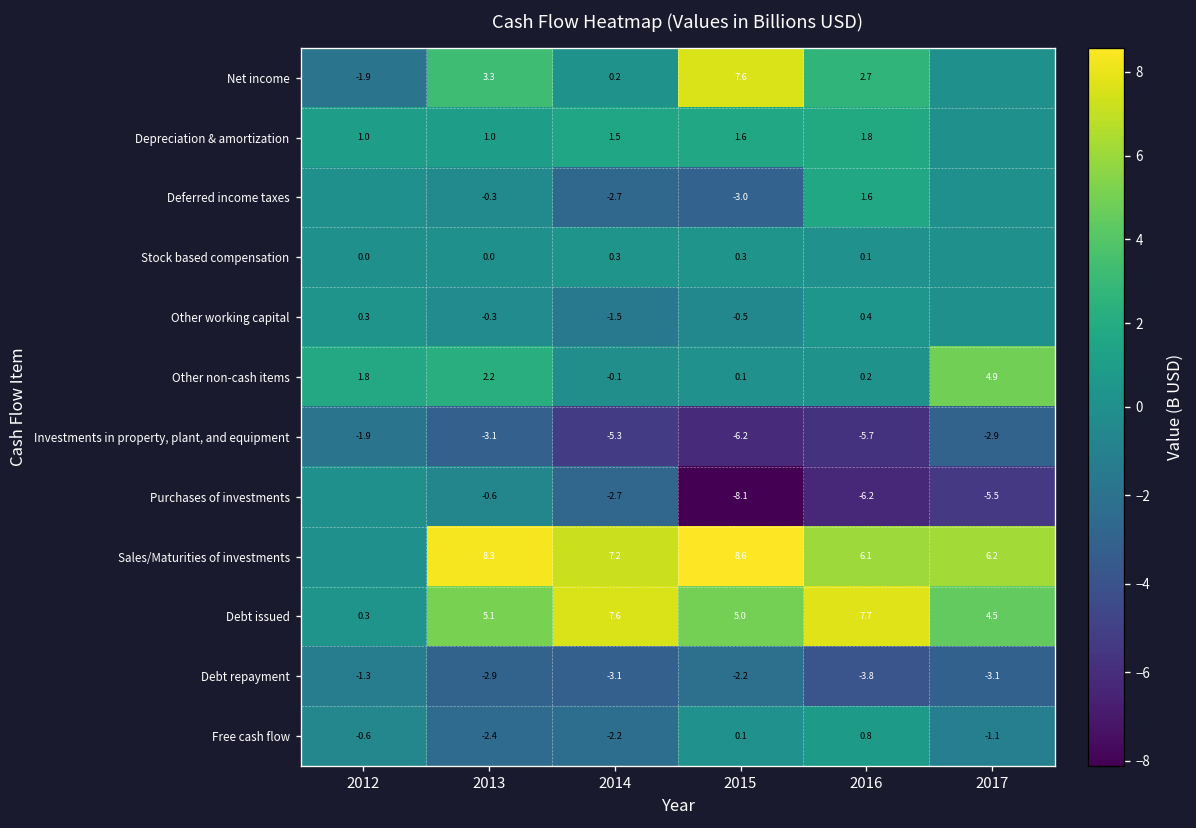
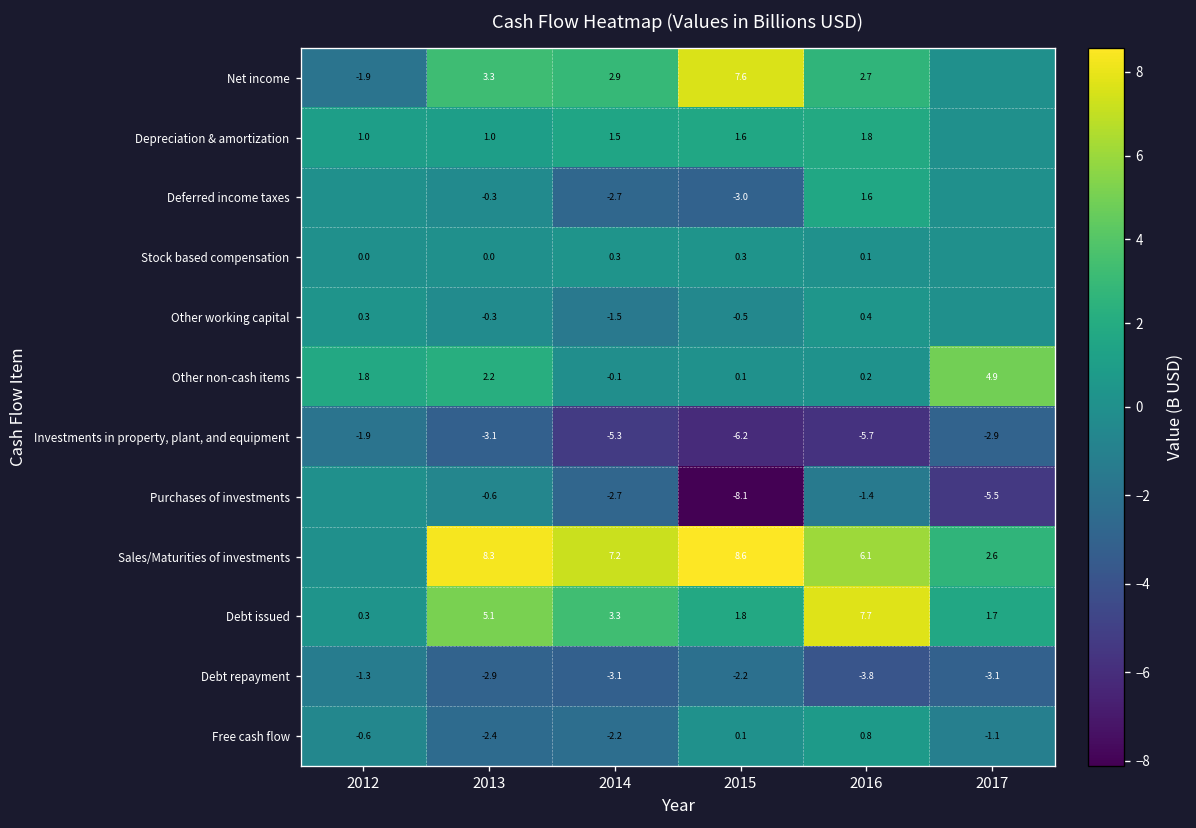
  {
    "Net income": {
      "2012": -1.9,
      "2013": 3.3,
-     "2014": 0.2,
+     "2014": 2.9,
      "2015": 7.6,
      "2016": 2.7
    },
    "Depreciation & amortization": {
      "2012": 1.0,
      "2013": 1.0,
      "2014": 1.5,
      "2015": 1.6,
      "2016": 1.8
    },
    "Deferred income taxes": {
      "2013": -0.3,
      "2014": -2.7,
      "2015": -3.0,
      "2016": 1.6
    },
    "Stock based compensation": {
      "2012": 0.0,
      "2013": 0.0,
      "2014": 0.3,
      "2015": 0.3,
      "2016": 0.1
    },
    "Other working capital": {
      "2012": 0.3,
      "2013": -0.3,
      "2014": -1.5,
      "2015": -0.5,
      "2016": 0.4
    },
    "Other non-cash items": {
      "2012": 1.8,
      "2013": 2.2,
      "2014": -0.1,
      "2015": 0.1,
      "2016": 0.2,
      "2017": 4.9
    },
    "Investments in property, plant, and equipment": {
      "2012": -1.9,
      "2013": -3.1,
      "2014": -5.3,
      "2015": -6.2,
      "2016": -5.7,
      "2017": -2.9
    },
    "Purchases of investments": {
      "2013": -0.6,
      "2014": -2.7,
      "2015": -8.1,
-     "2016": -6.2,
+     "2016": -1.4,
      "2017": -5.5
    },
    "Sales/Maturities of investments": {
      "2013": 8.3,
      "2014": 7.2,
      "2015": 8.6,
      "2016": 6.1,
-     "2017": 6.2
+     "2017": 2.6
    },
    "Debt issued": {
      "2012": 0.3,
      "2013": 5.1,
-     "2014": 7.6,
-     "2015": 5.0,
+     "2014": 3.3,
+     "2015": 1.8,
      "2016": 7.7,
-     "2017": 4.5
+     "2017": 1.7
    },
    "Debt repayment": {
      "2012": -1.3,
      "2013": -2.9,
      "2014": -3.1,
      "2015": -2.2,
      "2016": -3.8,
      "2017": -3.1
    },
    "Free cash flow": {
      "2012": -0.6,
      "2013": -2.4,
      "2014": -2.2,
      "2015": 0.1,
      "2016": 0.8,
      "2017": -1.1
    }
  }
